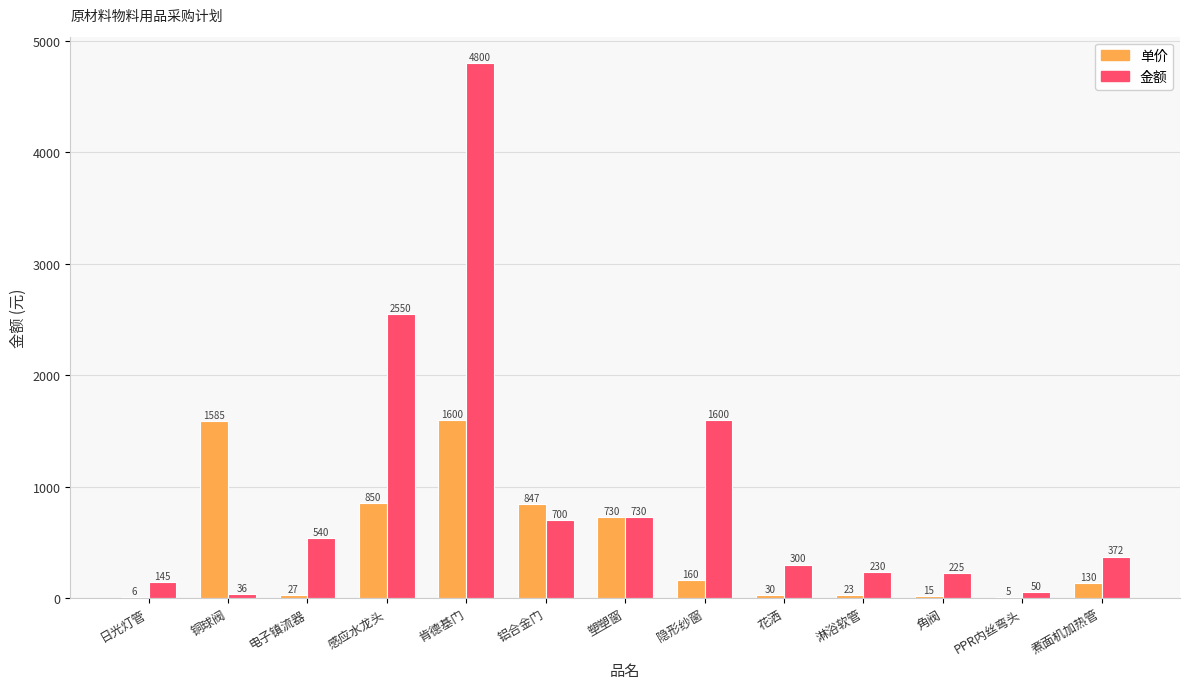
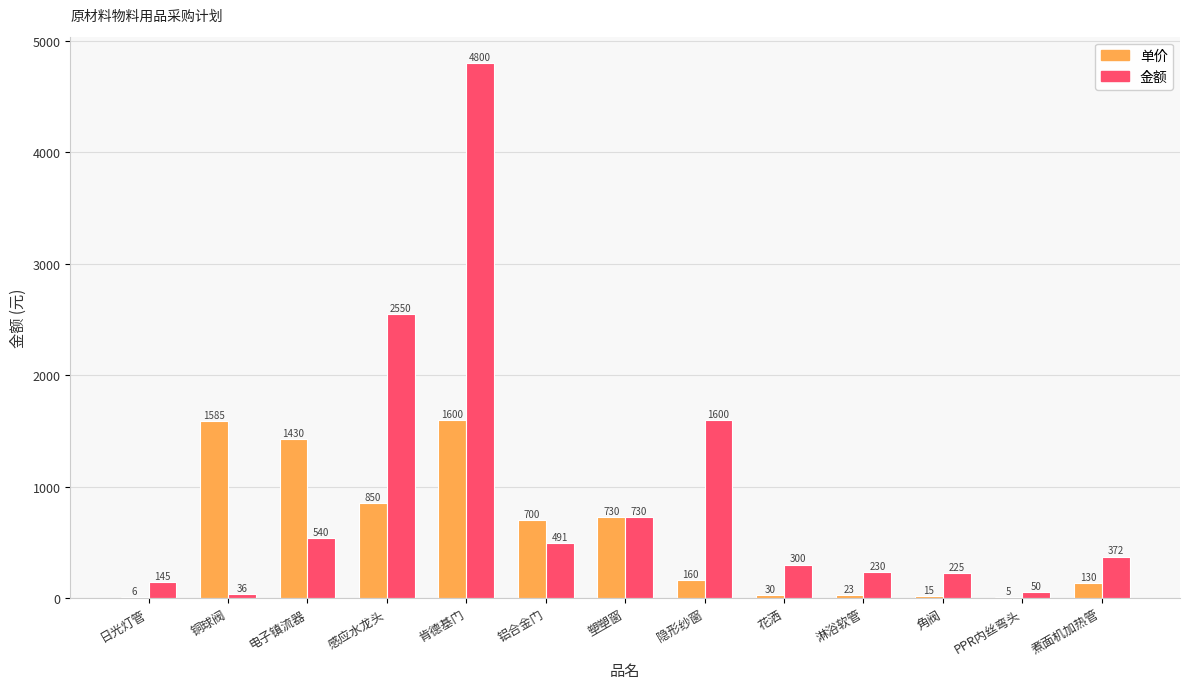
  {
    "单价": {
      "日光灯管": 6,
      "铜球阀": 1585,
-     "电子镇流器": 27,
+     "电子镇流器": 1430,
      "感应水龙头": 850,
      "肯德基门": 1600,
-     "铝合金门": 847,
+     "铝合金门": 700,
      "塑塑窗": 730,
      "隐形纱窗": 160,
      "花洒": 30,
      "淋浴软管": 23,
      "角阀": 15,
      "PPR内丝弯头": 5,
      "煮面机加热管": 130
    },
    "金额": {
      "日光灯管": 145,
      "铜球阀": 36,
      "电子镇流器": 540,
      "感应水龙头": 2550,
      "肯德基门": 4800,
-     "铝合金门": 700,
+     "铝合金门": 491,
      "塑塑窗": 730,
      "隐形纱窗": 1600,
      "花洒": 300,
      "淋浴软管": 230,
      "角阀": 225,
      "PPR内丝弯头": 50,
      "煮面机加热管": 372
    }
  }
